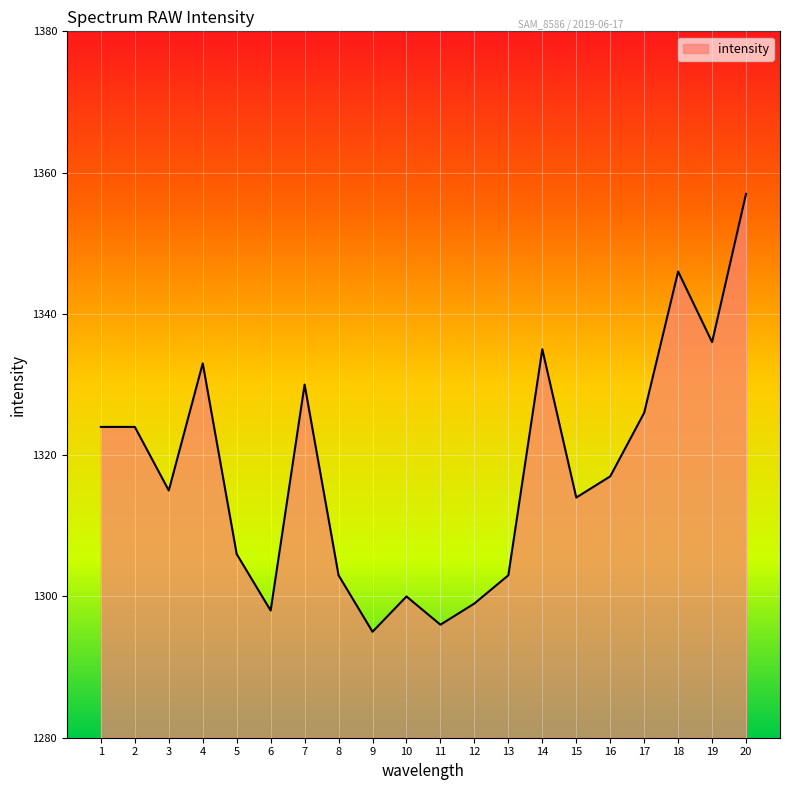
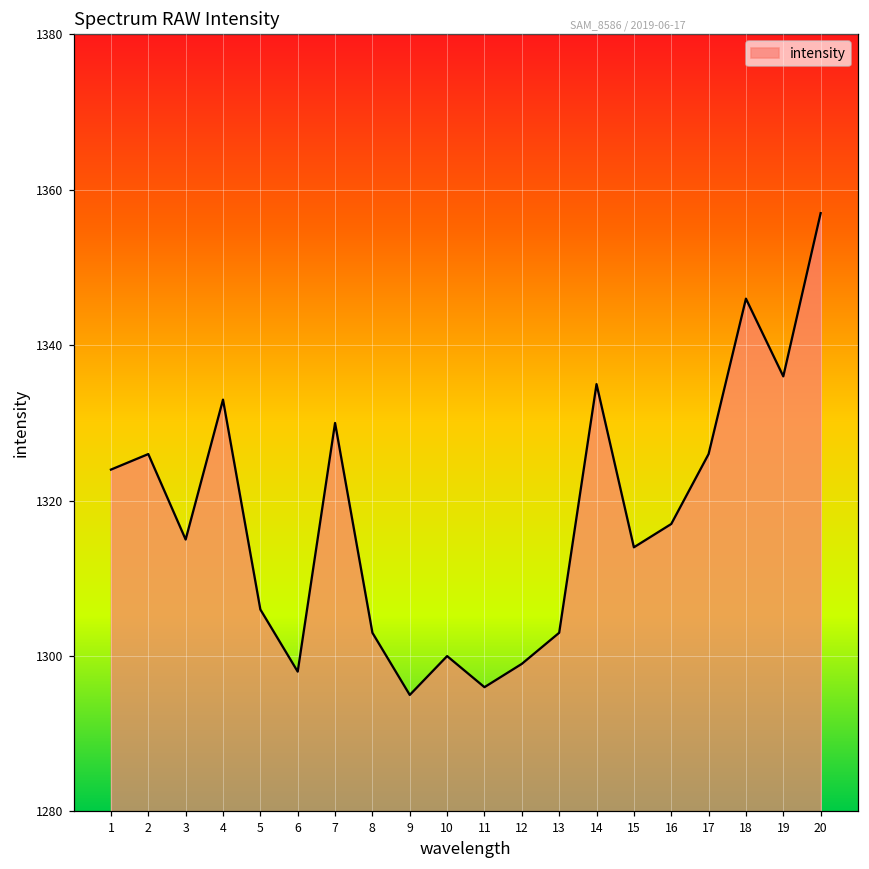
  {
    "1": 1324,
-   "2": 1324,
+   "2": 1326,
    "3": 1315,
    "4": 1333,
    "5": 1306,
    "6": 1298,
    "7": 1330,
    "8": 1303,
    "9": 1295,
    "10": 1300,
    "11": 1296,
    "12": 1299,
    "13": 1303,
    "14": 1335,
    "15": 1314,
    "16": 1317,
    "17": 1326,
    "18": 1346,
    "19": 1336,
    "20": 1357
  }
